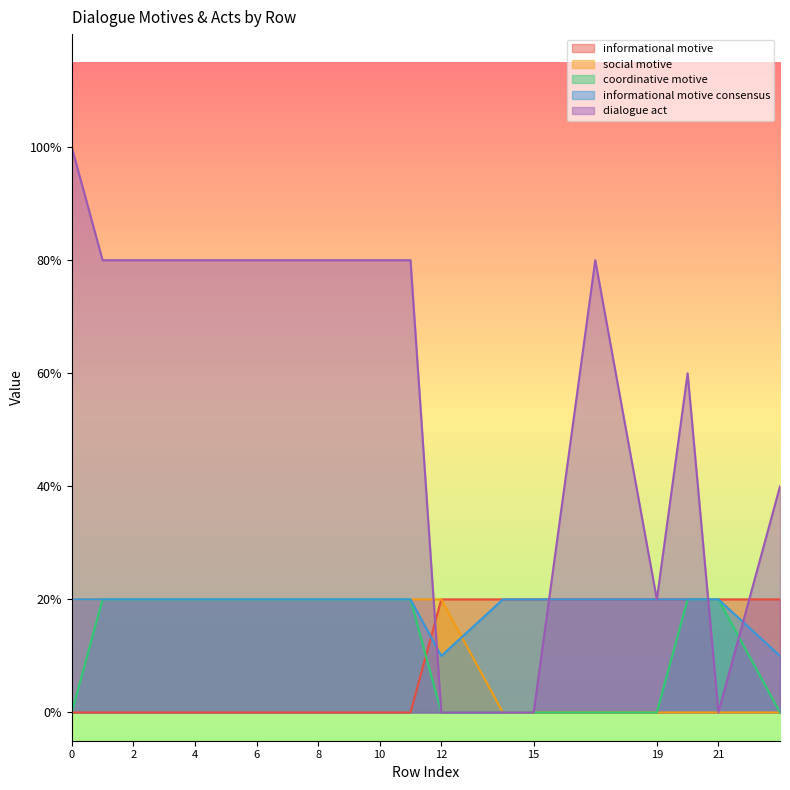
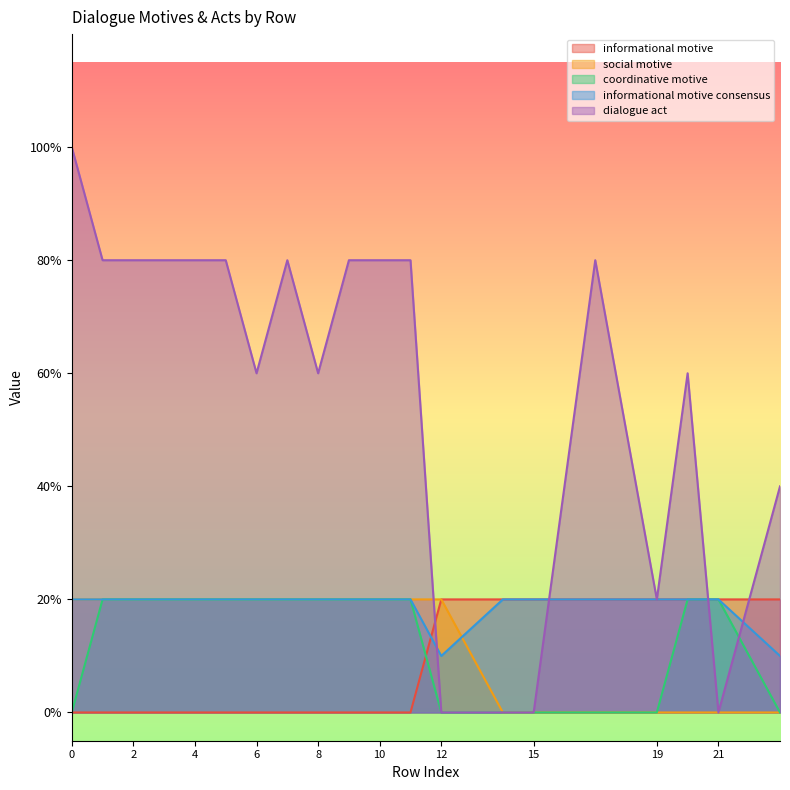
  {
    "informational motive": {
      "2": "0%",
      "4": "0%",
      "6": "0%",
      "8": "0%",
      "10": "0%"
    },
    "informational motive consensus": {
      "12": "10%"
    },
    "dialogue act": {
      "0": "100%",
      "2": "80%",
      "4": "80%",
-     "6": "80%",
-     "8": "80%",
+     "6": "60%",
+     "8": "60%",
      "10": "80%"
    }
  }
